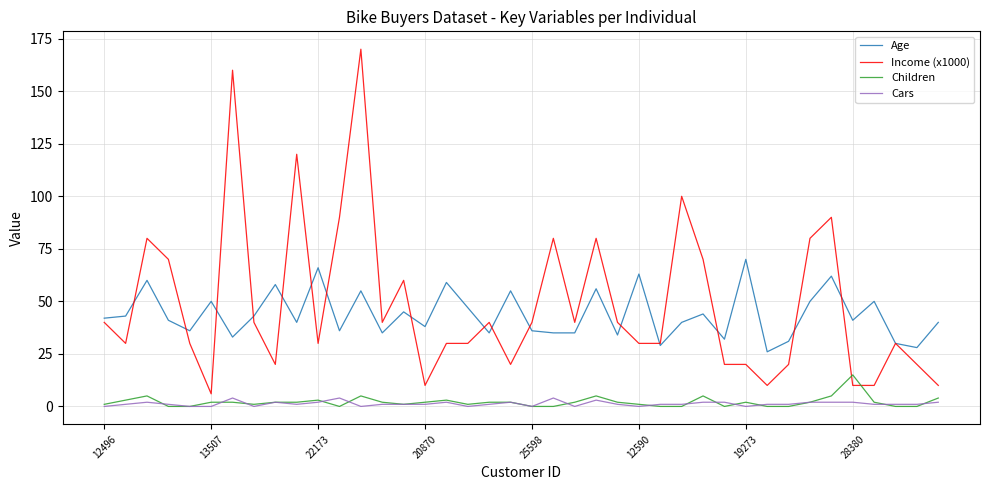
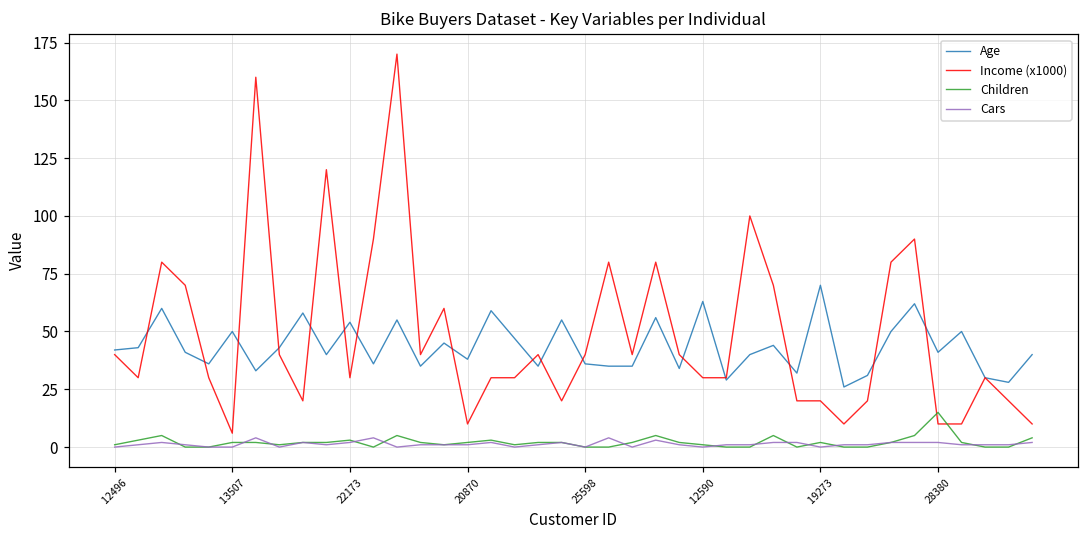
  {
    "Age": {
      "12496": 42,
      "13507": 50,
-     "22173": 66,
+     "22173": 54,
      "20870": 38,
      "25598": 36,
      "12590": 63,
      "19273": 70,
      "28380": 41
    },
    "Income (x1000)": {
      "12496": 40,
      "13507": 6,
      "22173": 30,
      "20870": 10,
      "25598": 40,
      "12590": 30,
      "19273": 20,
      "28380": 10
    },
    "Children": {
      "13507": 2,
      "19273": 2,
      "28380": 15
    },
    "Cars": {
      "13507": 0,
      "19273": 0,
      "28380": 2
    }
  }
